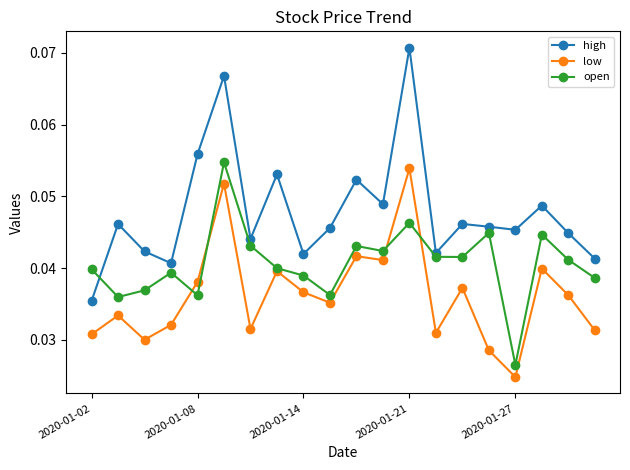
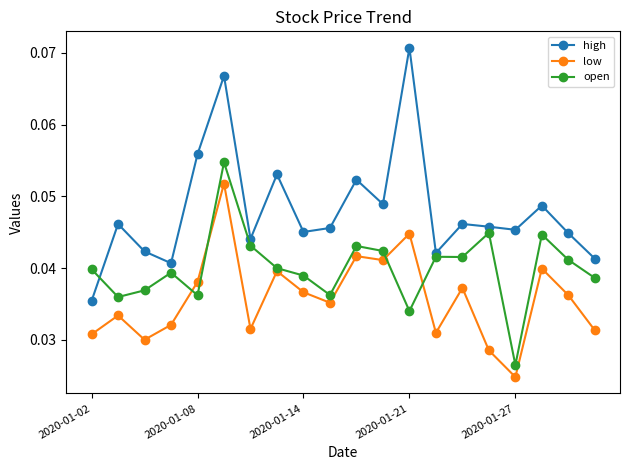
  {
    "high": {
      "2020-01-02": 0.035,
      "2020-01-08": 0.056,
-     "2020-01-14": 0.042,
+     "2020-01-14": 0.045,
      "2020-01-21": 0.071,
      "2020-01-27": 0.045
    },
    "low": {
      "2020-01-02": 0.031,
      "2020-01-08": 0.038,
      "2020-01-14": 0.037,
-     "2020-01-21": 0.054,
+     "2020-01-21": 0.045,
      "2020-01-27": 0.025
    },
    "open": {
      "2020-01-02": 0.040,
      "2020-01-08": 0.036,
      "2020-01-14": 0.039,
-     "2020-01-21": 0.046,
+     "2020-01-21": 0.034,
      "2020-01-27": 0.027
    }
  }
